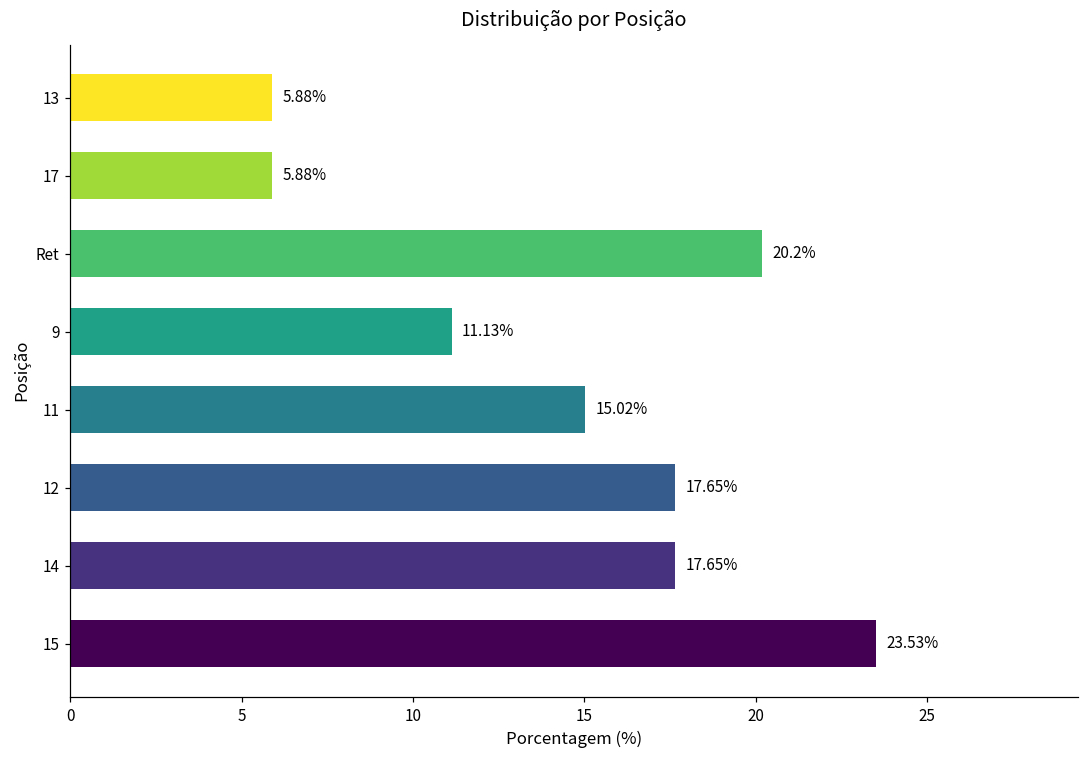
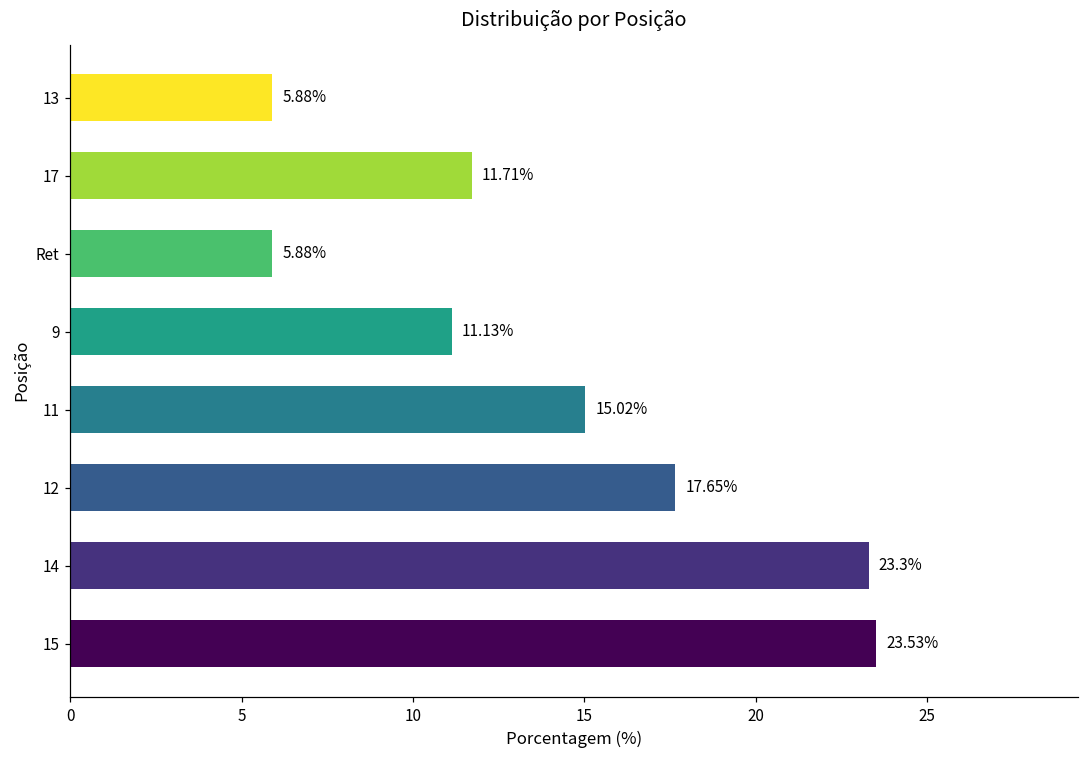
  {
    "13": "5.88%",
-   "17": "5.88%",
-   "Ret": "20.2%",
+   "17": "11.71%",
+   "Ret": "5.88%",
    "9": "11.13%",
    "11": "15.02%",
    "12": "17.65%",
-   "14": "17.65%",
+   "14": "23.3%",
    "15": "23.53%"
  }
